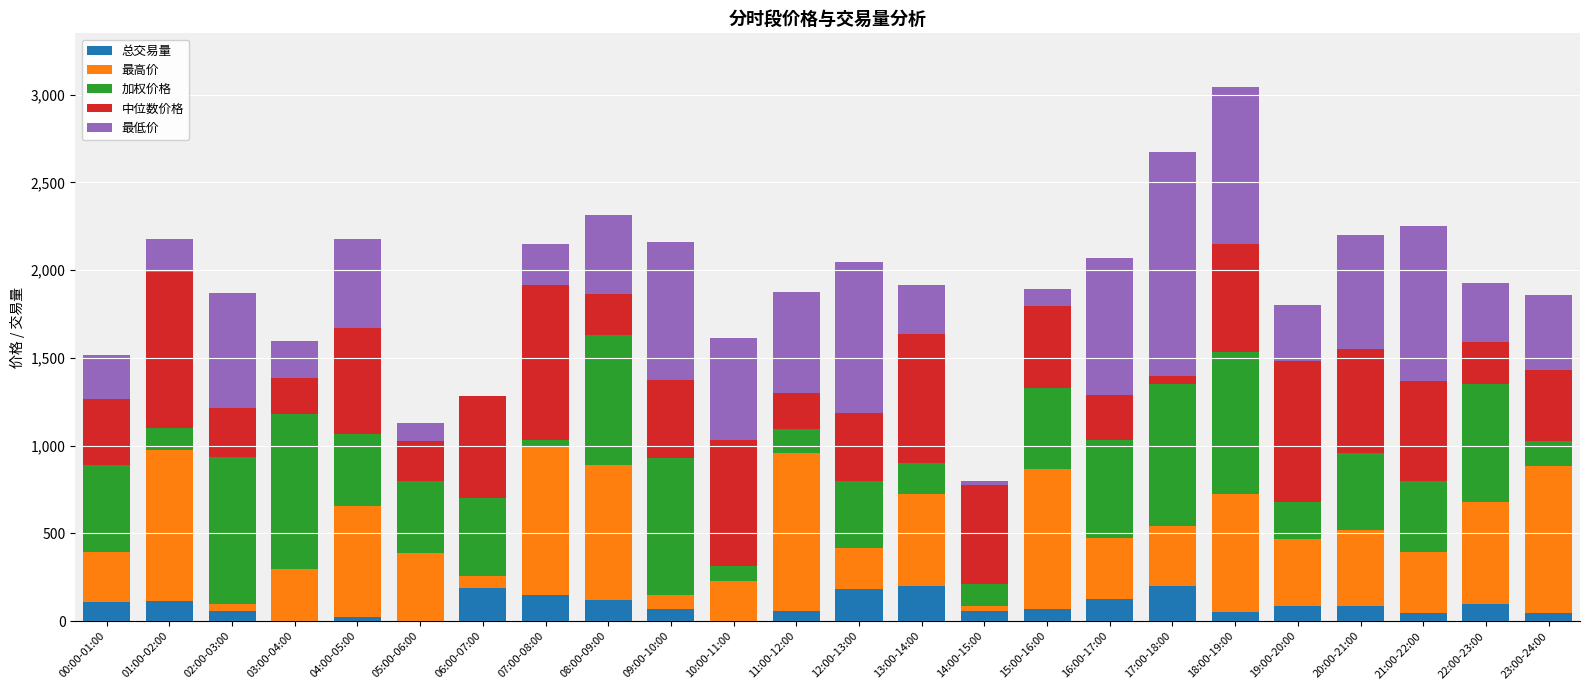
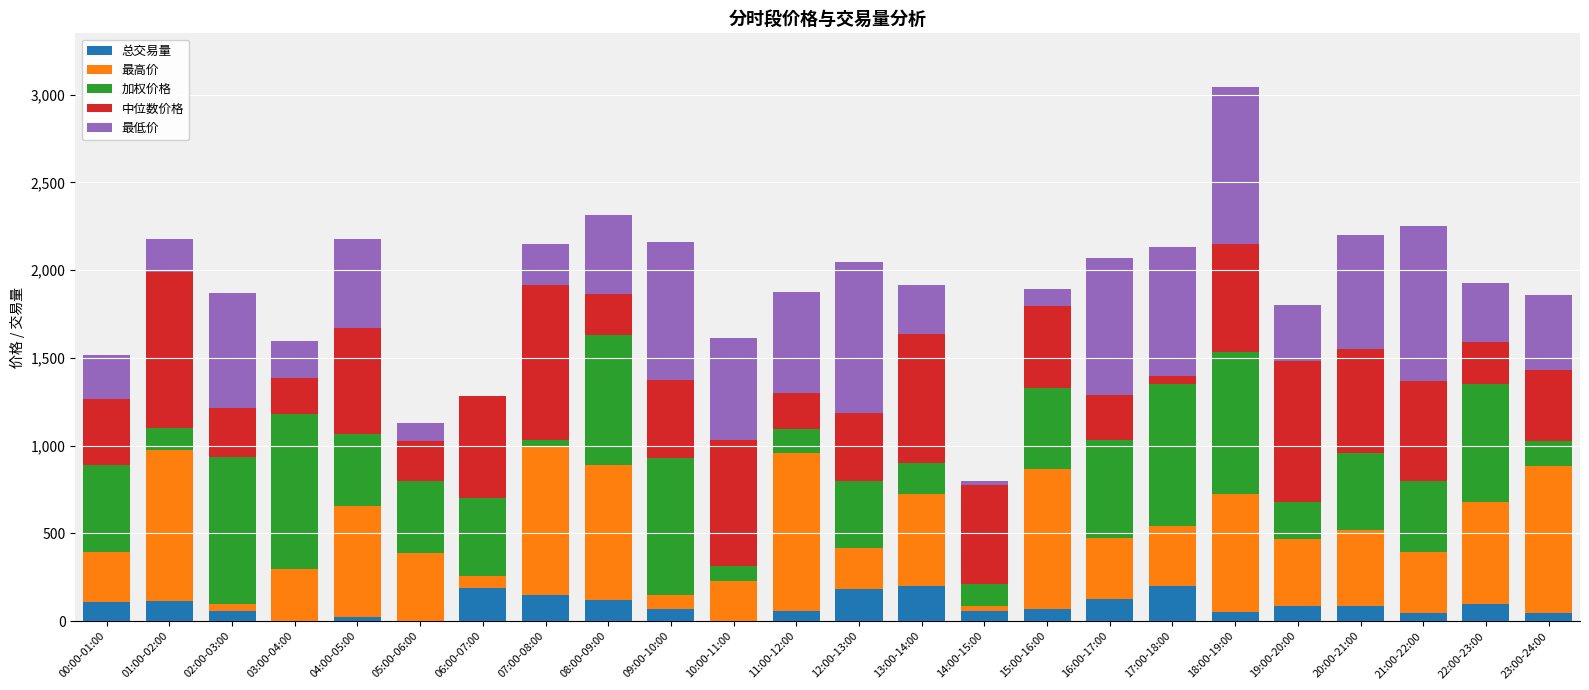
  {
    "总交易量": {
      "00:00-01:00": "110",
      "01:00-02:00": "110",
      "02:00-03:00": "60",
      "03:00-04:00": "0",
      "04:00-05:00": "30",
      "05:00-06:00": "0",
      "06:00-07:00": "190",
      "07:00-08:00": "150",
      "08:00-09:00": "120",
      "09:00-10:00": "70",
      "10:00-11:00": "0",
      "11:00-12:00": "60",
      "12:00-13:00": "190",
      "13:00-14:00": "200",
      "14:00-15:00": "60",
      "15:00-16:00": "70",
      "16:00-17:00": "130",
      "17:00-18:00": "200",
      "18:00-19:00": "50",
      "19:00-20:00": "90",
      "20:00-21:00": "90",
      "21:00-22:00": "40",
      "22:00-23:00": "100",
      "23:00-24:00": "50"
    },
    "最高价": {
      "00:00-01:00": "290",
      "01:00-02:00": "860",
      "02:00-03:00": "40",
      "03:00-04:00": "300",
      "04:00-05:00": "630",
      "05:00-06:00": "390",
      "06:00-07:00": "70",
      "07:00-08:00": "850",
      "08:00-09:00": "770",
      "09:00-10:00": "80",
      "10:00-11:00": "230",
      "11:00-12:00": "900",
      "12:00-13:00": "230",
      "13:00-14:00": "530",
      "14:00-15:00": "30",
      "15:00-16:00": "790",
      "16:00-17:00": "350",
      "17:00-18:00": "340",
      "18:00-19:00": "670",
      "19:00-20:00": "380",
      "20:00-21:00": "430",
      "21:00-22:00": "350",
      "22:00-23:00": "580",
      "23:00-24:00": "840"
    },
    "加权价格": {
      "00:00-01:00": "500",
      "01:00-02:00": "130",
      "02:00-03:00": "840",
      "03:00-04:00": "890",
      "04:00-05:00": "410",
      "05:00-06:00": "410",
      "06:00-07:00": "450",
      "07:00-08:00": "40",
      "08:00-09:00": "740",
      "09:00-10:00": "780",
      "10:00-11:00": "90",
      "11:00-12:00": "140",
      "12:00-13:00": "380",
      "13:00-14:00": "170",
      "14:00-15:00": "130",
      "15:00-16:00": "460",
      "16:00-17:00": "550",
      "17:00-18:00": "810",
      "18:00-19:00": "810",
      "19:00-20:00": "210",
      "20:00-21:00": "440",
      "21:00-22:00": "410",
      "22:00-23:00": "670",
      "23:00-24:00": "140"
    },
    "中位数价格": {
      "00:00-01:00": "370",
      "01:00-02:00": "880",
      "02:00-03:00": "280",
      "03:00-04:00": "200",
      "04:00-05:00": "600",
      "05:00-06:00": "230",
      "06:00-07:00": "580",
      "07:00-08:00": "890",
      "08:00-09:00": "230",
      "09:00-10:00": "450",
      "10:00-11:00": "720",
      "11:00-12:00": "200",
      "12:00-13:00": "390",
      "13:00-14:00": "740",
      "14:00-15:00": "570",
      "15:00-16:00": "470",
      "16:00-17:00": "260",
      "17:00-18:00": "40",
      "18:00-19:00": "620",
      "19:00-20:00": "810",
      "20:00-21:00": "590",
      "21:00-22:00": "570",
      "22:00-23:00": "240",
      "23:00-24:00": "400"
    },
    "最低价": {
      "00:00-01:00": "250",
      "01:00-02:00": "190",
      "02:00-03:00": "660",
      "03:00-04:00": "210",
      "04:00-05:00": "510",
      "05:00-06:00": "100",
      "06:00-07:00": "0",
      "07:00-08:00": "230",
      "08:00-09:00": "450",
      "09:00-10:00": "780",
      "10:00-11:00": "580",
      "11:00-12:00": "580",
      "12:00-13:00": "860",
      "13:00-14:00": "280",
      "14:00-15:00": "20",
      "15:00-16:00": "100",
      "16:00-17:00": "780",
-     "17:00-18:00": "1,280",
+     "17:00-18:00": "730",
      "18:00-19:00": "900",
      "19:00-20:00": "320",
      "20:00-21:00": "650",
      "21:00-22:00": "880",
      "22:00-23:00": "340",
      "23:00-24:00": "430"
    }
  }
